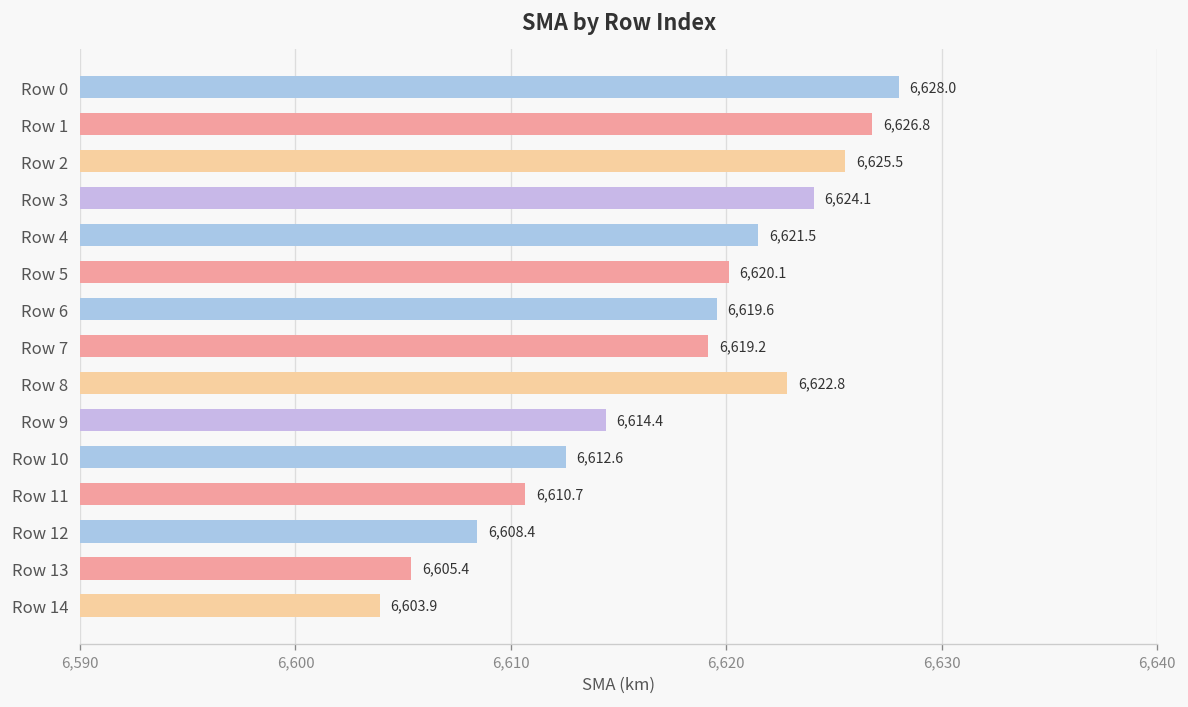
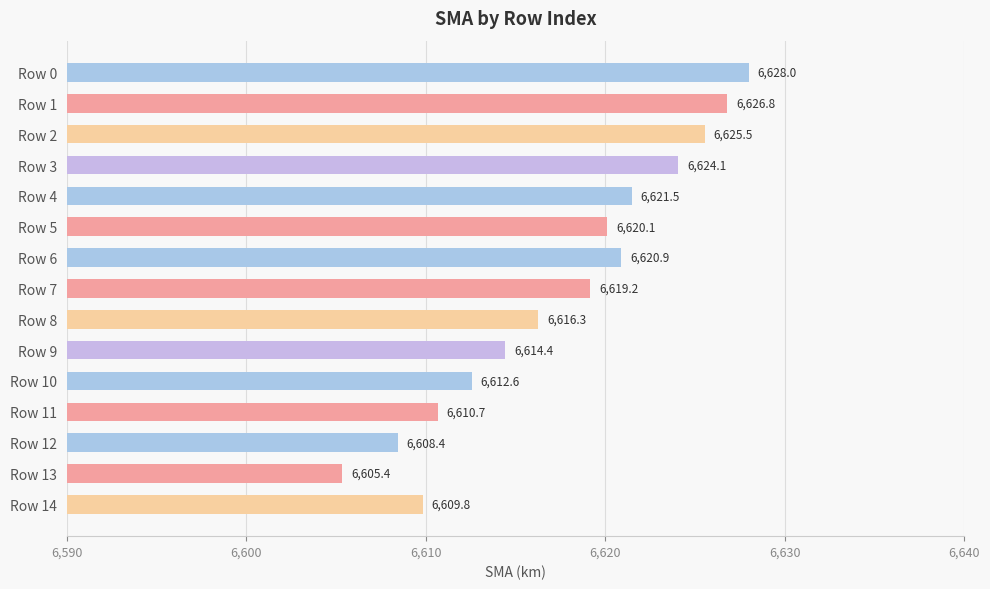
  {
    "Row 0": "6,628.0",
    "Row 1": "6,626.8",
    "Row 2": "6,625.5",
    "Row 3": "6,624.1",
    "Row 4": "6,621.5",
    "Row 5": "6,620.1",
-   "Row 6": "6,619.6",
+   "Row 6": "6,620.9",
    "Row 7": "6,619.2",
-   "Row 8": "6,622.8",
+   "Row 8": "6,616.3",
    "Row 9": "6,614.4",
    "Row 10": "6,612.6",
    "Row 11": "6,610.7",
    "Row 12": "6,608.4",
    "Row 13": "6,605.4",
-   "Row 14": "6,603.9"
+   "Row 14": "6,609.8"
  }
